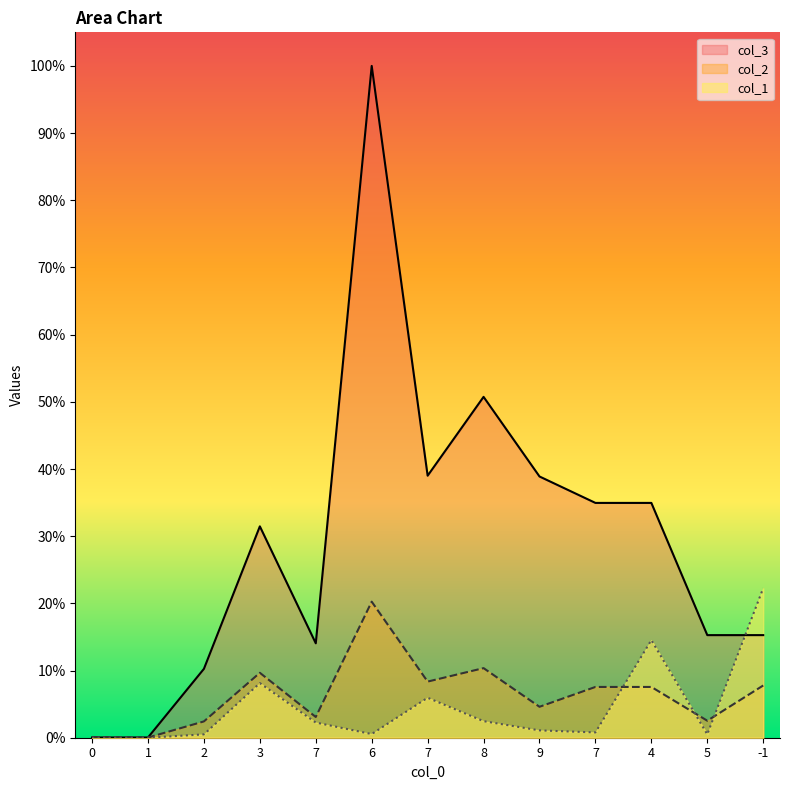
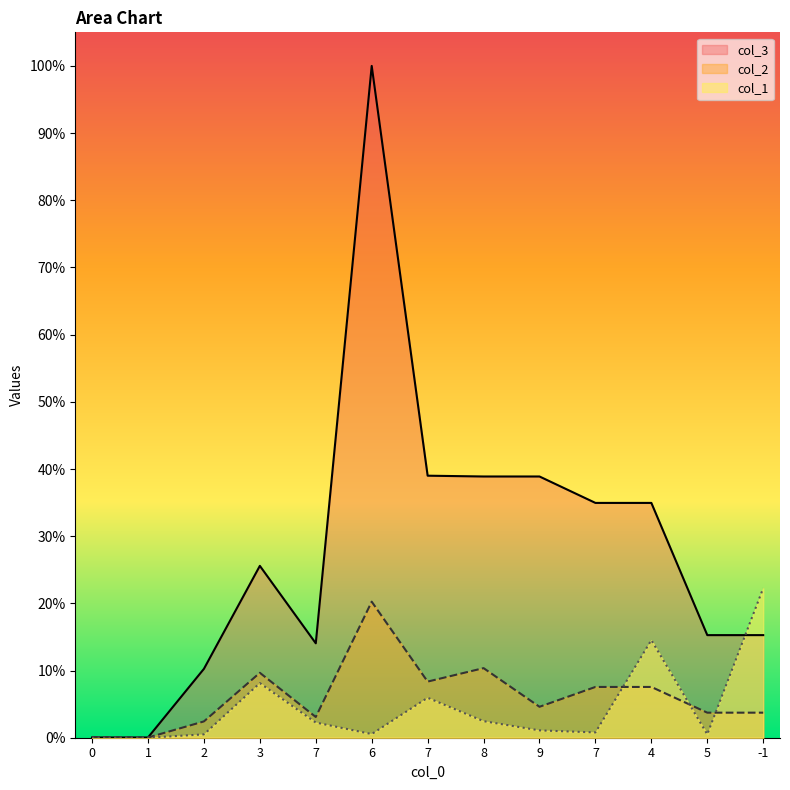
  {
    "col_3": {
      "2": "10%",
-     "3": "31%",
+     "3": "26%",
      "6": "100%",
-     "8": "51%",
+     "8": "39%",
      "9": "39%",
      "4": "35%",
      "5": "15%",
      "-1": "15%"
    },
    "col_2": {
      "2": "2%",
      "3": "10%",
      "6": "20%",
      "8": "10%",
      "9": "5%",
      "4": "8%",
-     "5": "3%",
-     "-1": "8%"
+     "5": "4%",
+     "-1": "4%"
    },
    "col_1": {
      "2": "0%",
      "3": "8%",
      "6": "1%",
      "8": "2%",
      "9": "1%",
      "4": "15%",
      "5": "1%",
      "-1": "22%"
    }
  }
